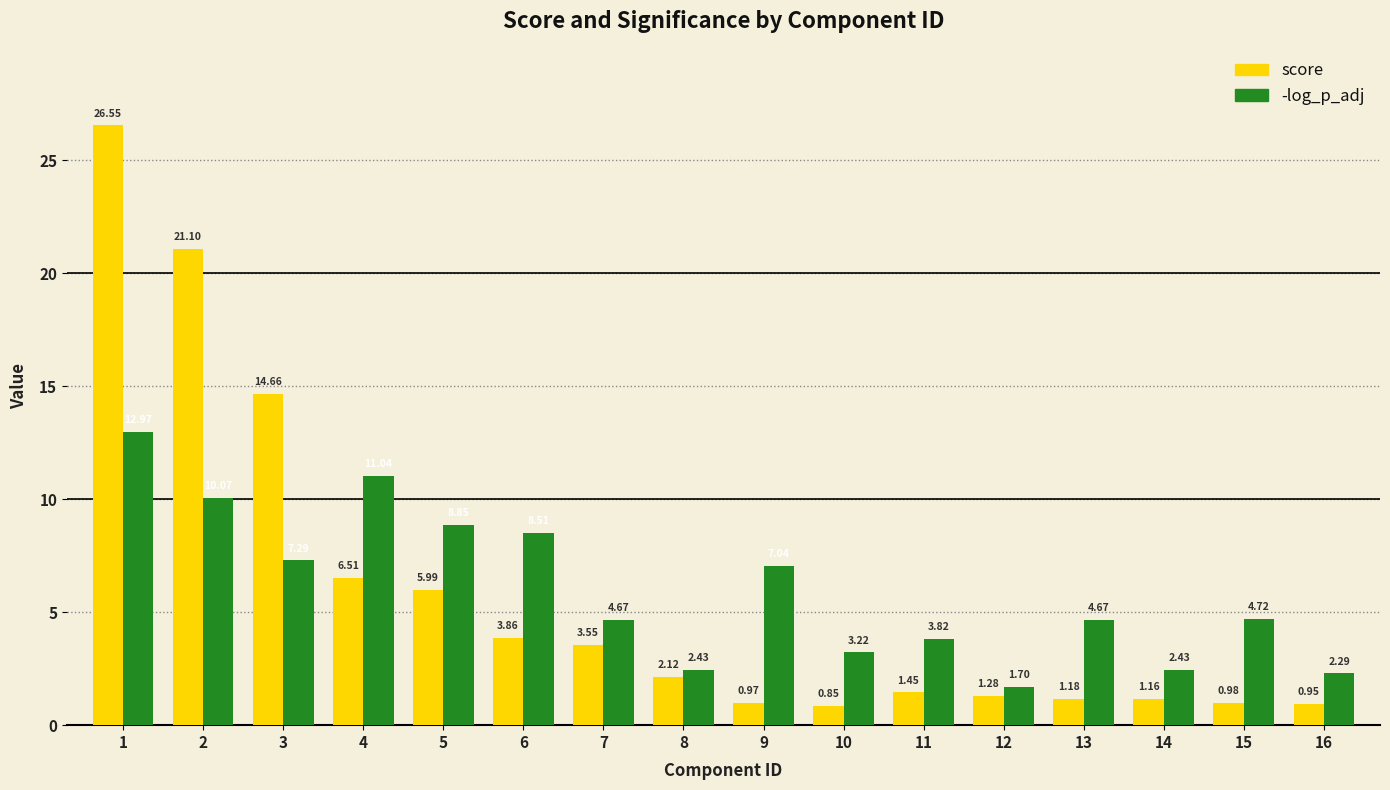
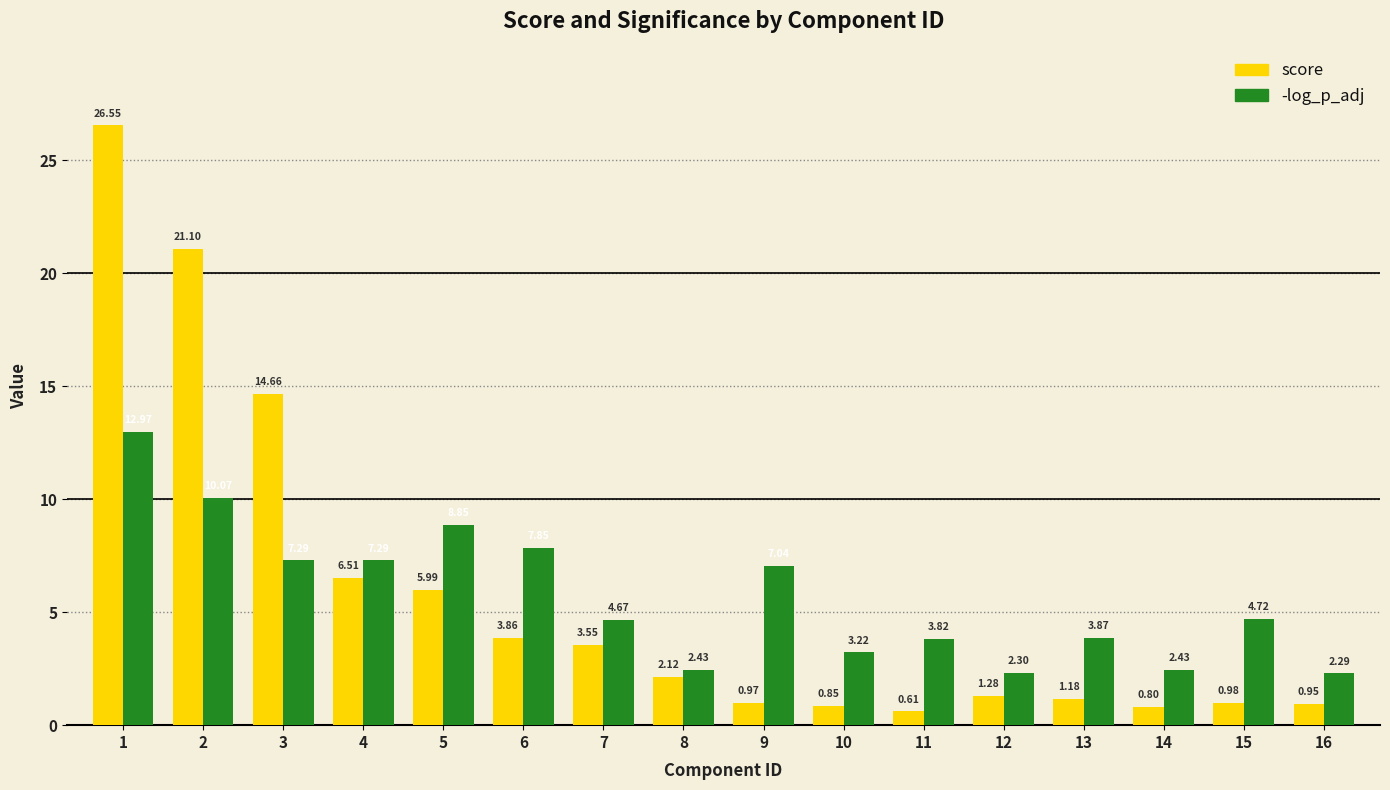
  {
    "score": {
      "1": 26.55,
      "2": 21.10,
      "3": 14.66,
      "4": 6.51,
      "5": 5.99,
      "6": 3.86,
      "7": 3.55,
      "8": 2.12,
      "9": 0.97,
      "10": 0.85,
-     "11": 1.45,
+     "11": 0.61,
      "12": 1.28,
      "13": 1.18,
-     "14": 1.16,
+     "14": 0.80,
      "15": 0.98,
      "16": 0.95
    },
    "-log_p_adj": {
-     "4": 11.0,
-     "6": 8.5,
+     "4": 7.3,
+     "6": 7.9,
      "7": 4.67,
      "8": 2.43,
      "10": 3.22,
      "11": 3.82,
-     "12": 1.70,
-     "13": 4.67,
+     "12": 2.30,
+     "13": 3.87,
      "14": 2.43,
      "15": 4.72,
      "16": 2.29
    }
  }
